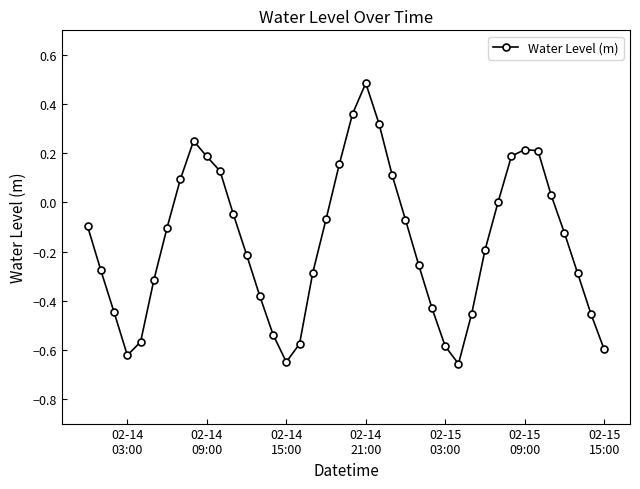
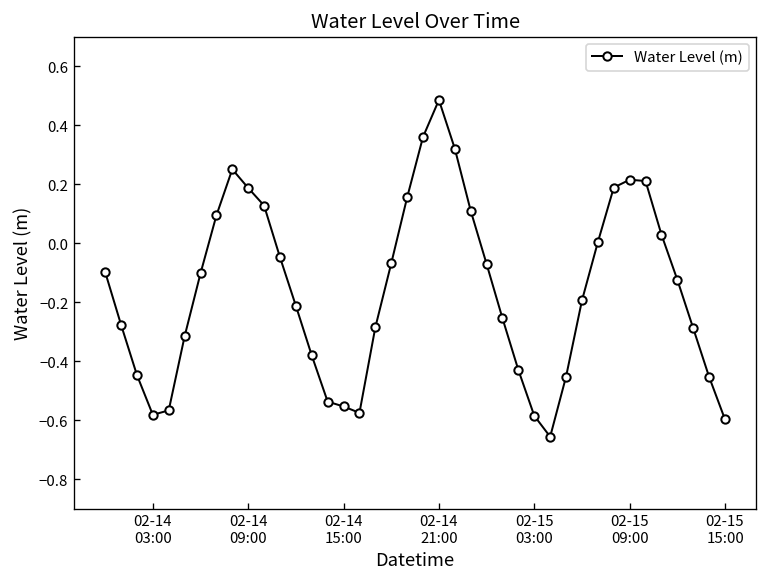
  {
-   "02-14 03:00": -0.62,
+   "02-14 03:00": -0.58,
    "02-14 09:00": 0.19,
-   "02-14 15:00": -0.65,
+   "02-14 15:00": -0.55,
    "02-14 21:00": 0.49,
    "02-15 03:00": -0.59,
    "02-15 09:00": 0.21,
    "02-15 15:00": -0.60
  }
